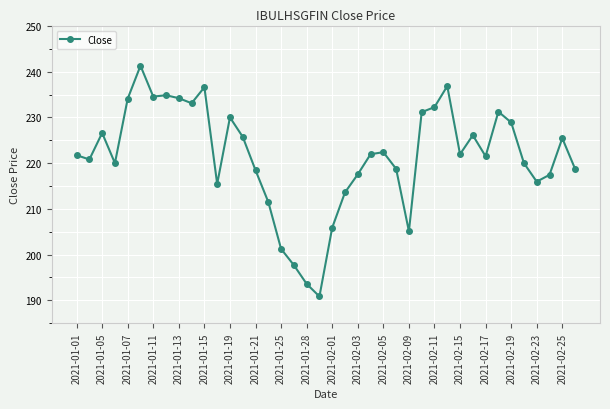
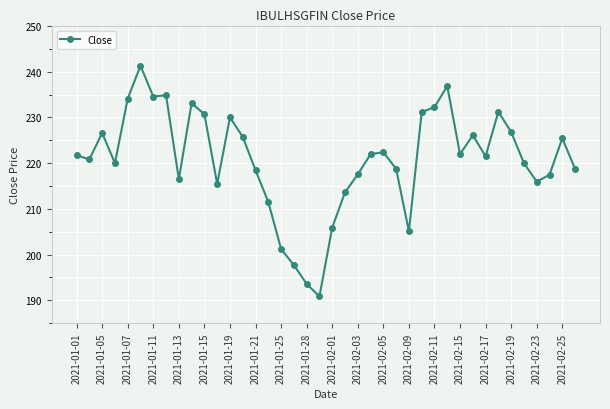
  {
    "2021-01-01": 222,
    "2021-01-05": 227,
    "2021-01-07": 234,
    "2021-01-11": 235,
-   "2021-01-13": 234,
-   "2021-01-15": 237,
+   "2021-01-13": 217,
+   "2021-01-15": 231,
    "2021-01-19": 230,
    "2021-01-21": 218,
    "2021-01-25": 201,
    "2021-01-28": 194,
    "2021-02-01": 206,
    "2021-02-03": 218,
    "2021-02-05": 222,
    "2021-02-09": 205,
    "2021-02-11": 232,
    "2021-02-15": 222,
    "2021-02-17": 222,
-   "2021-02-19": 229,
+   "2021-02-19": 227,
    "2021-02-23": 216,
    "2021-02-25": 225
  }
